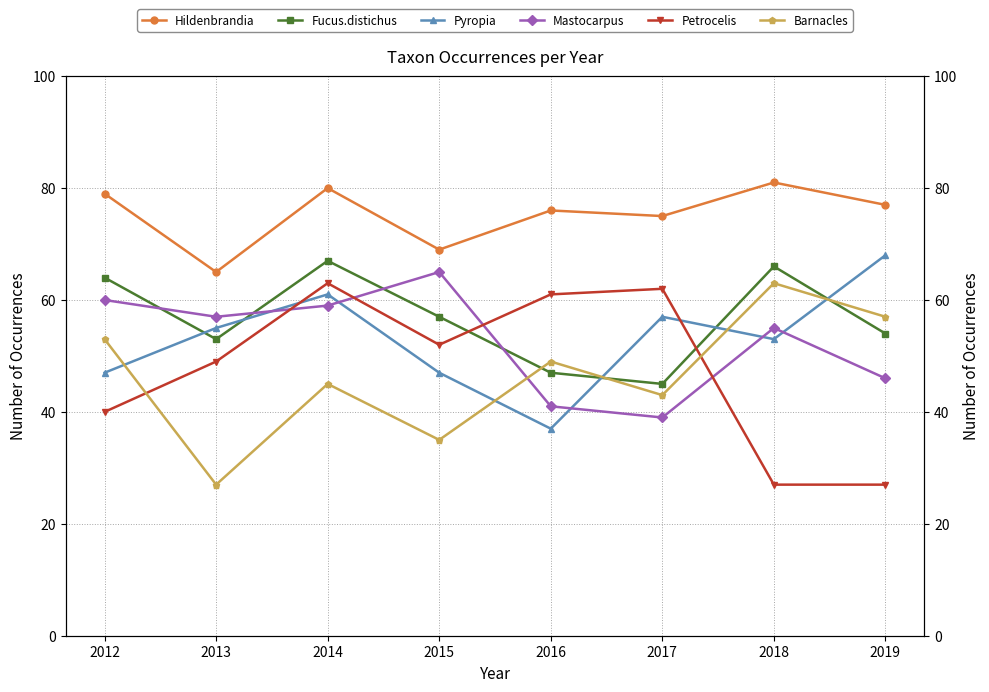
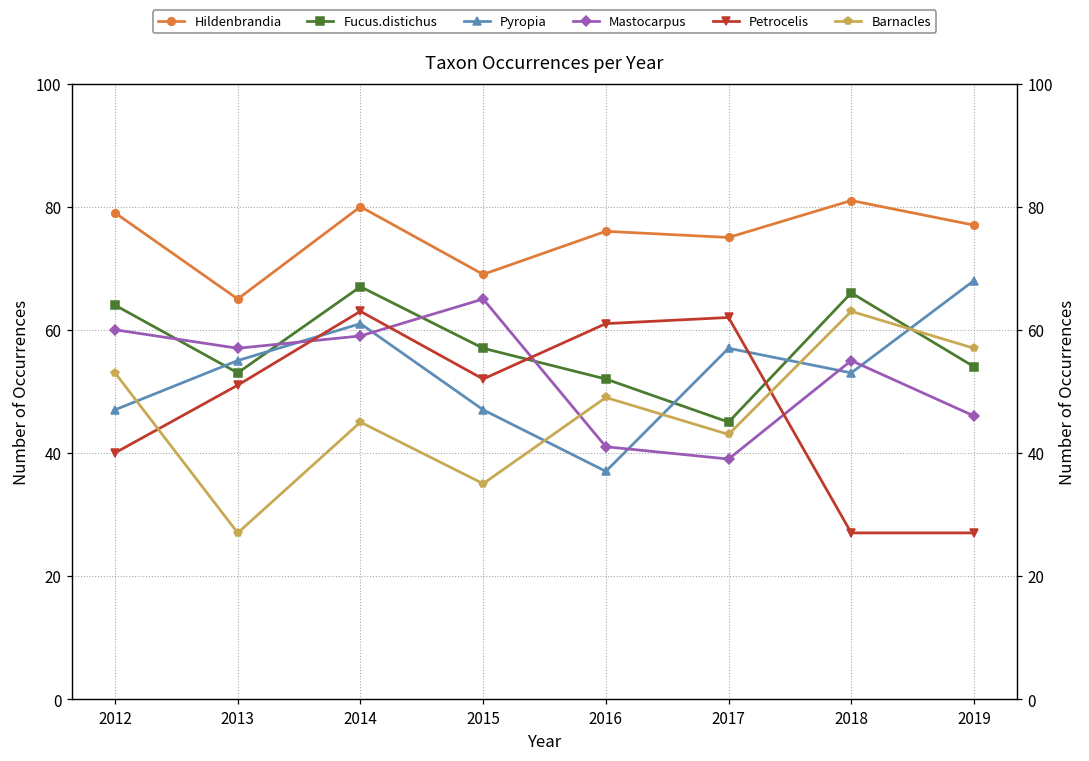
  {
    "Fucus.distichus": {
      "2012": 64,
      "2013": 53,
      "2014": 67,
      "2015": 57,
-     "2016": 47,
+     "2016": 52,
      "2017": 45,
      "2018": 66,
      "2019": 54
    },
    "Pyropia": {
      "2012": 47,
      "2013": 55,
      "2014": 61,
      "2015": 47,
      "2016": 37,
      "2017": 57,
      "2018": 53,
      "2019": 68
    },
    "Mastocarpus": {
      "2012": 60,
      "2013": 57,
      "2014": 59,
      "2015": 65,
      "2016": 41,
      "2017": 39,
      "2018": 55,
      "2019": 46
    },
    "Petrocelis": {
      "2012": 40,
-     "2013": 49,
+     "2013": 51,
      "2014": 63,
      "2015": 52,
      "2016": 61,
      "2017": 62,
      "2018": 27,
      "2019": 27
    }
  }
